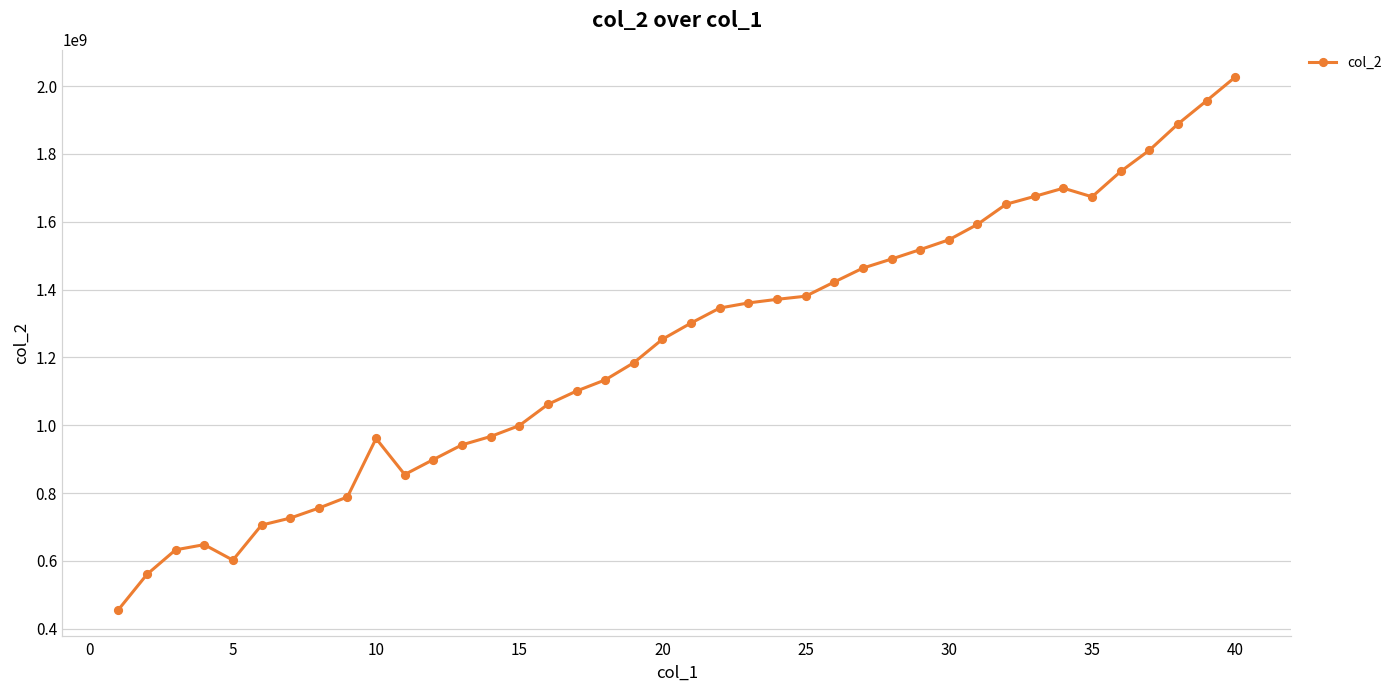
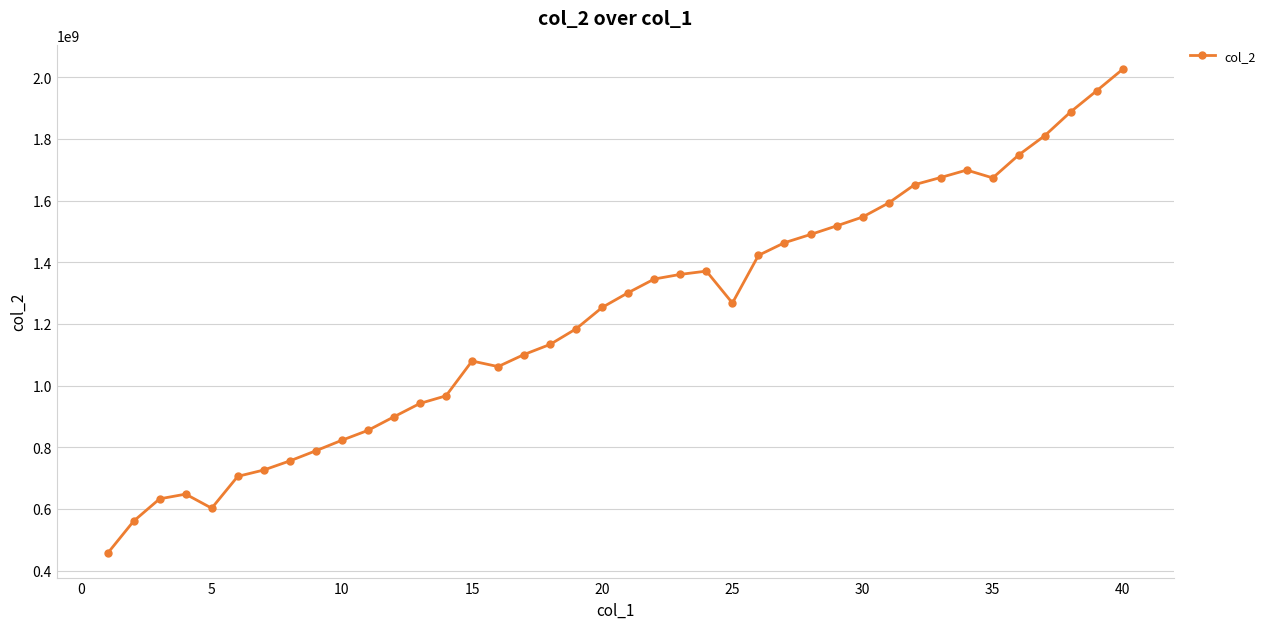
  {
    "5": 600000000,
-   "10": 960000000,
-   "15": 1000000000,
+   "10": 820000000,
+   "15": 1080000000,
    "20": 1250000000,
-   "25": 1380000000,
+   "25": 1270000000,
    "30": 1550000000,
    "35": 1670000000,
    "40": 2030000000
  }
